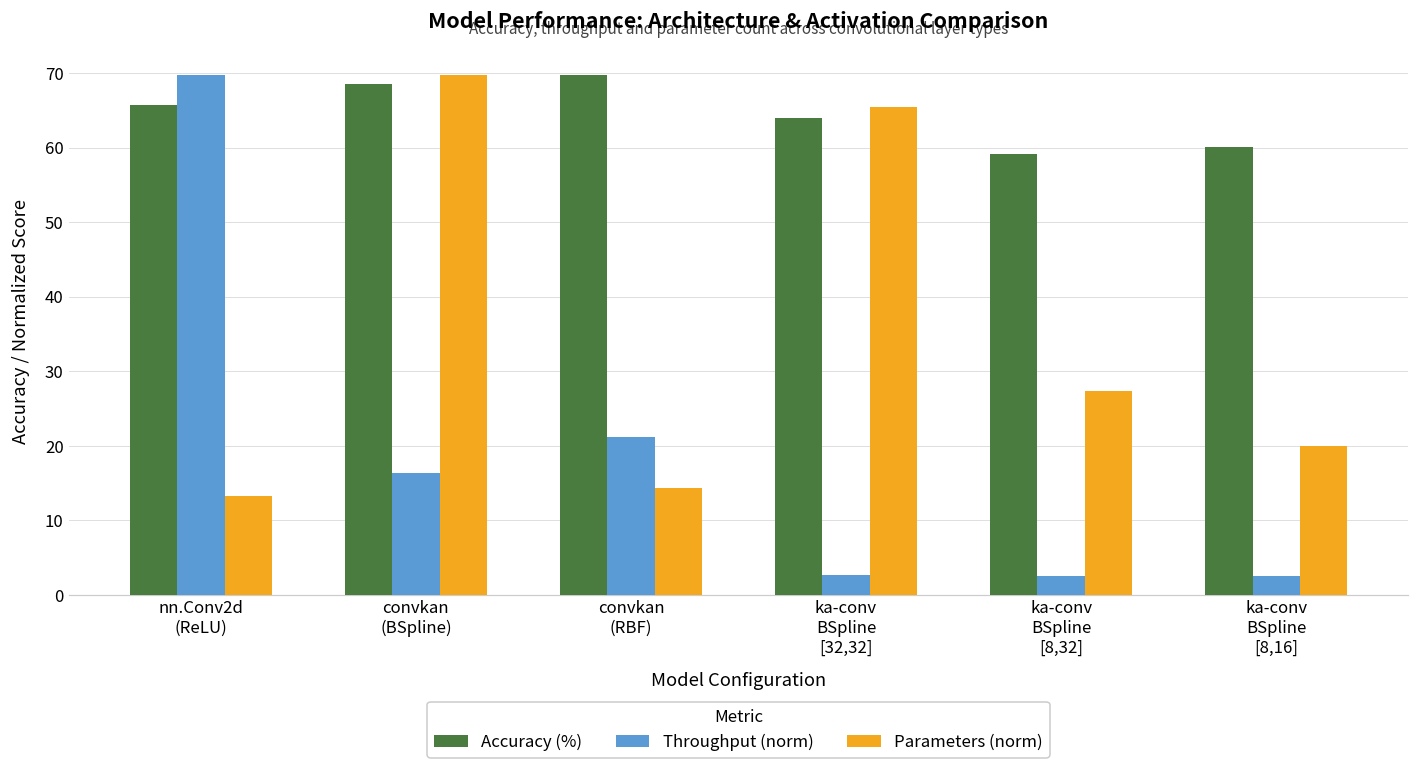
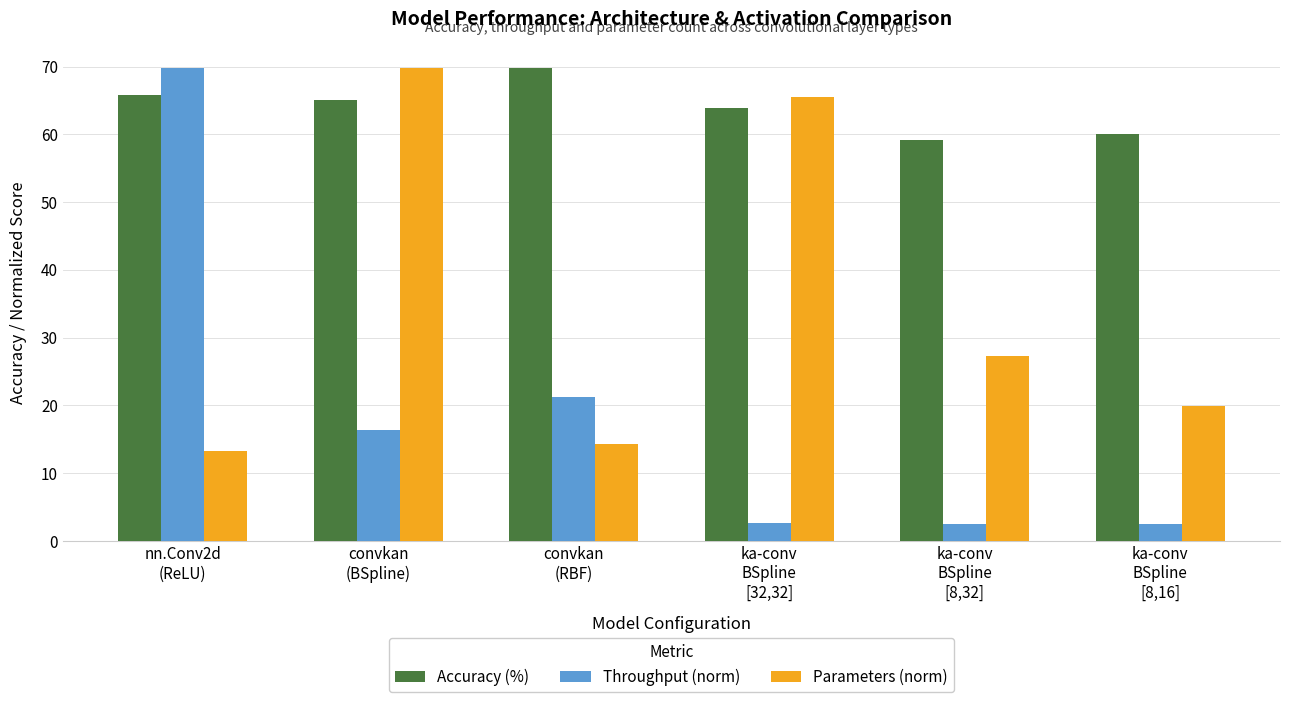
  {
    "Accuracy (%)": {
      "nn.Conv2d (ReLU)": 66,
-     "convkan (BSpline)": 69,
+     "convkan (BSpline)": 65,
      "convkan (RBF)": 70,
      "ka-conv BSpline [32,32]": 64,
      "ka-conv BSpline [8,32]": 59,
      "ka-conv BSpline [8,16]": 60
    },
    "Throughput (norm)": {
      "nn.Conv2d (ReLU)": 70,
      "convkan (BSpline)": 16,
      "convkan (RBF)": 21,
      "ka-conv BSpline [32,32]": 3,
      "ka-conv BSpline [8,32]": 3,
      "ka-conv BSpline [8,16]": 3
    },
    "Parameters (norm)": {
      "nn.Conv2d (ReLU)": 13,
      "convkan (BSpline)": 70,
      "convkan (RBF)": 14,
      "ka-conv BSpline [32,32]": 66,
      "ka-conv BSpline [8,32]": 27,
      "ka-conv BSpline [8,16]": 20
    }
  }
